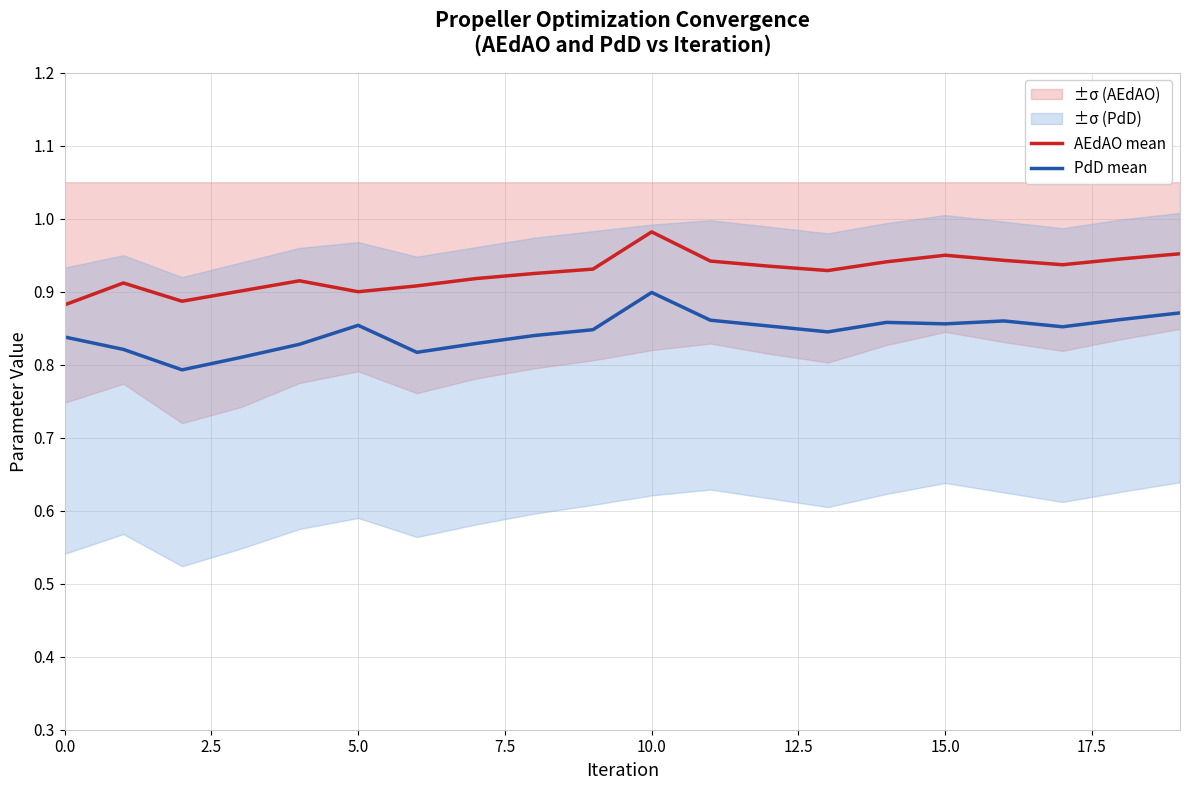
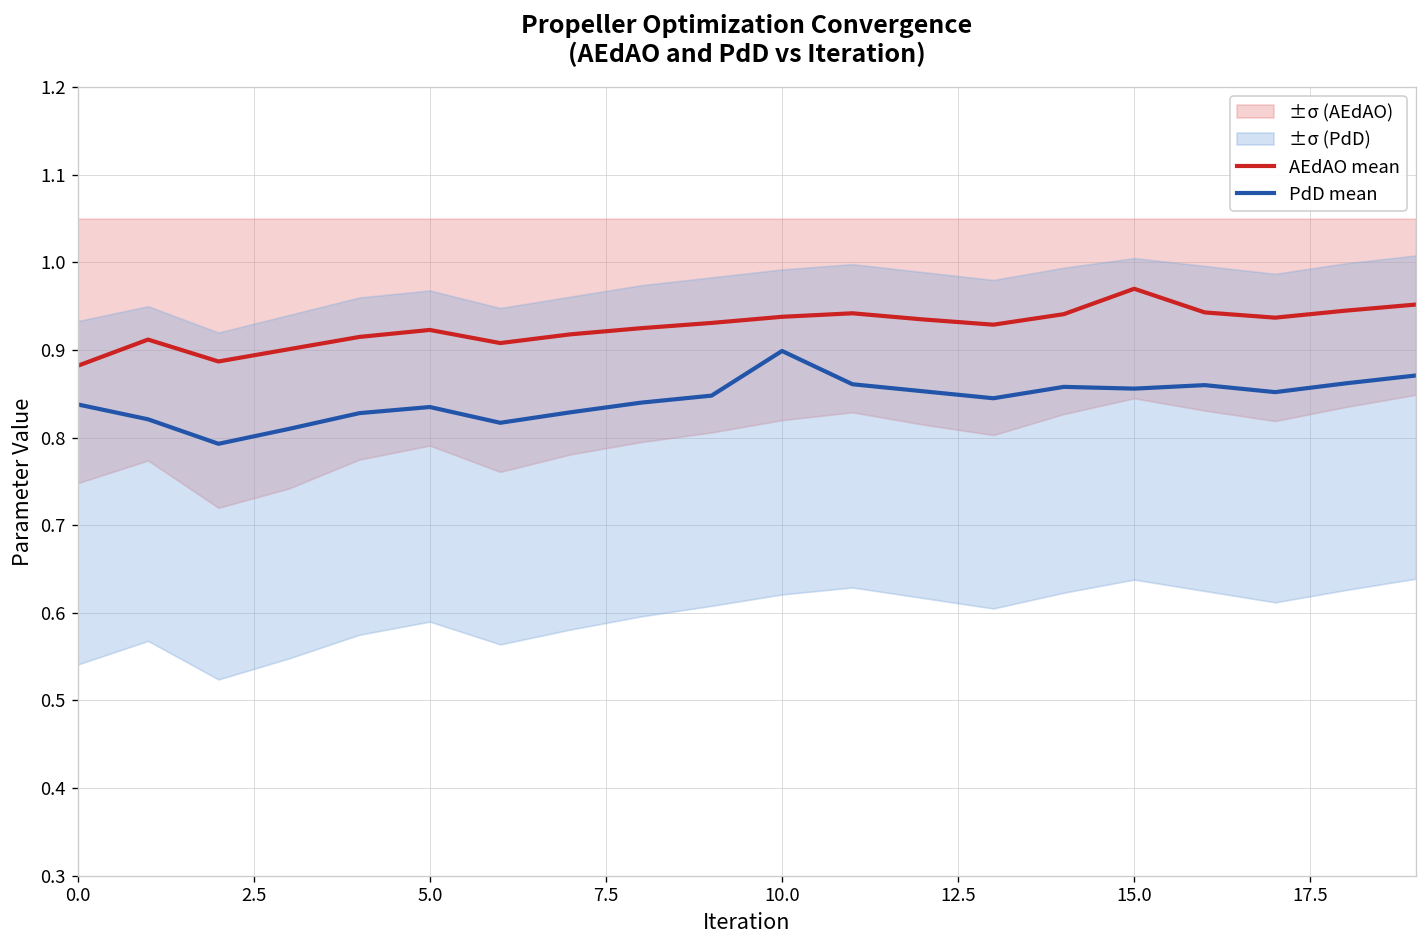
  {
    "AEdAO mean": {
      "0.0": 0.88,
-     "5.0": 0.90,
-     "10.0": 0.98,
-     "15.0": 0.95
+     "5.0": 0.92,
+     "10.0": 0.94,
+     "15.0": 0.97
    },
    "PdD mean": {
      "0.0": 0.84,
-     "5.0": 0.85,
+     "5.0": 0.84,
      "10.0": 0.90,
      "15.0": 0.86
    }
  }
